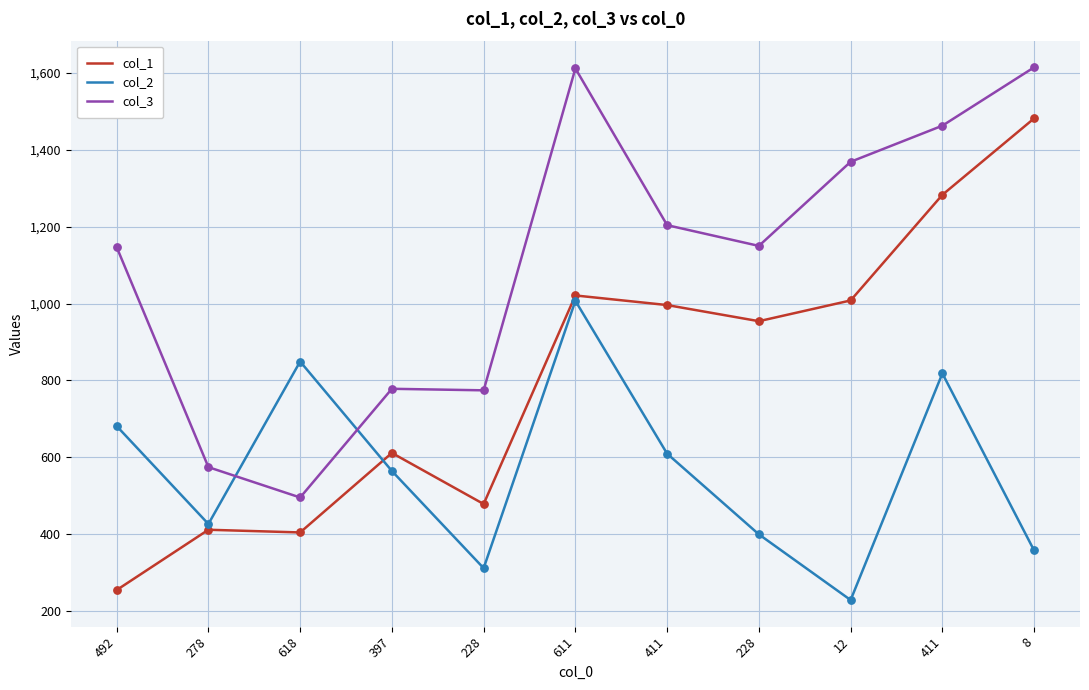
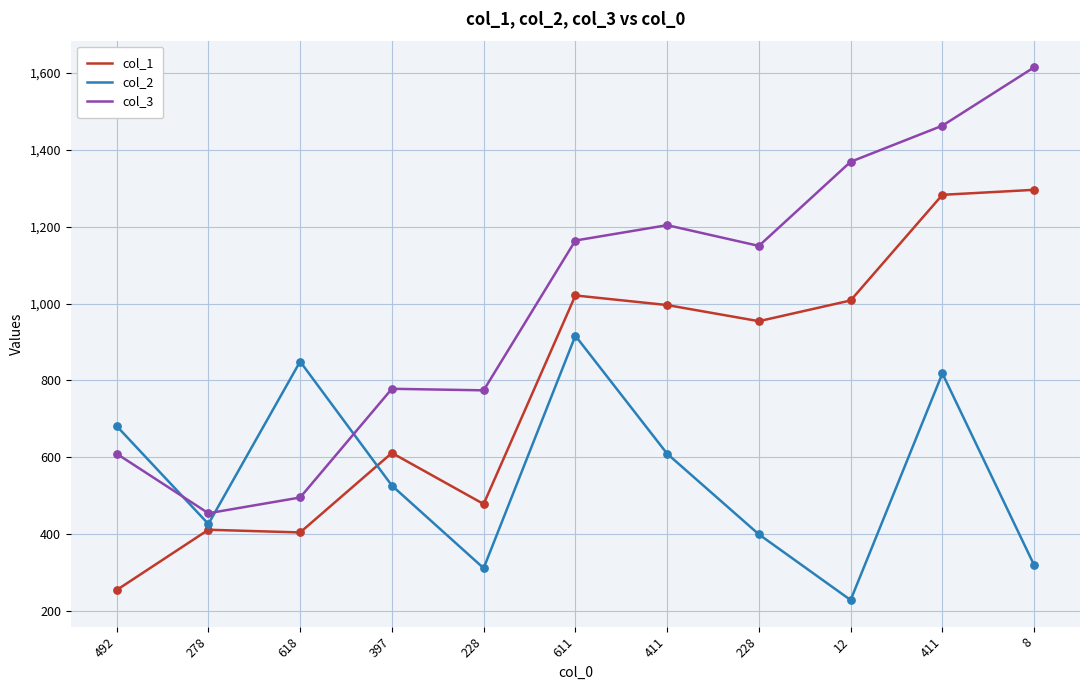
  {
    "col_1": {
      "492": "250",
      "278": "410",
      "618": "400",
      "397": "610",
      "611": "1,020",
      "12": "1,010",
-     "8": "1,480"
+     "8": "1,300"
    },
    "col_2": {
      "492": "680",
      "278": "430",
      "618": "850",
-     "397": "560",
-     "611": "1,010",
+     "397": "530",
+     "611": "920",
      "12": "230",
-     "8": "360"
+     "8": "320"
    },
    "col_3": {
-     "492": "1,150",
-     "278": "570",
+     "492": "610",
+     "278": "450",
      "618": "500",
      "397": "780",
-     "611": "1,610",
+     "611": "1,160",
      "12": "1,370",
      "8": "1,620"
    }
  }
